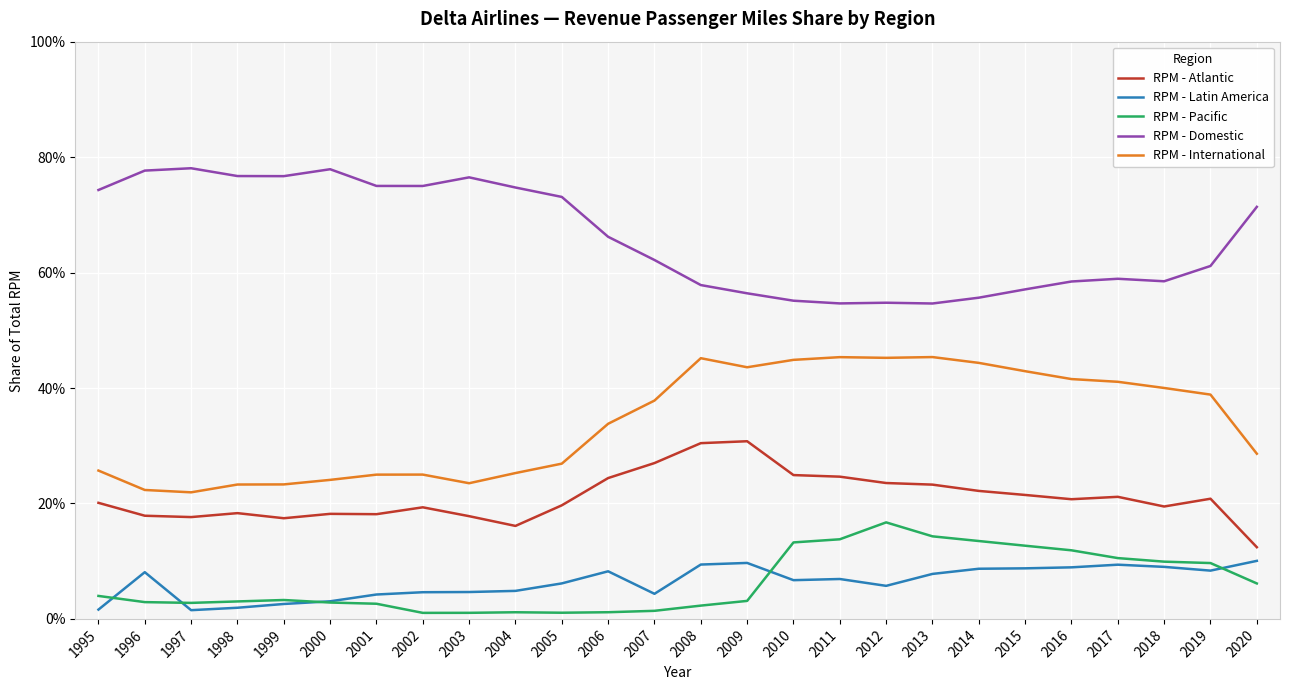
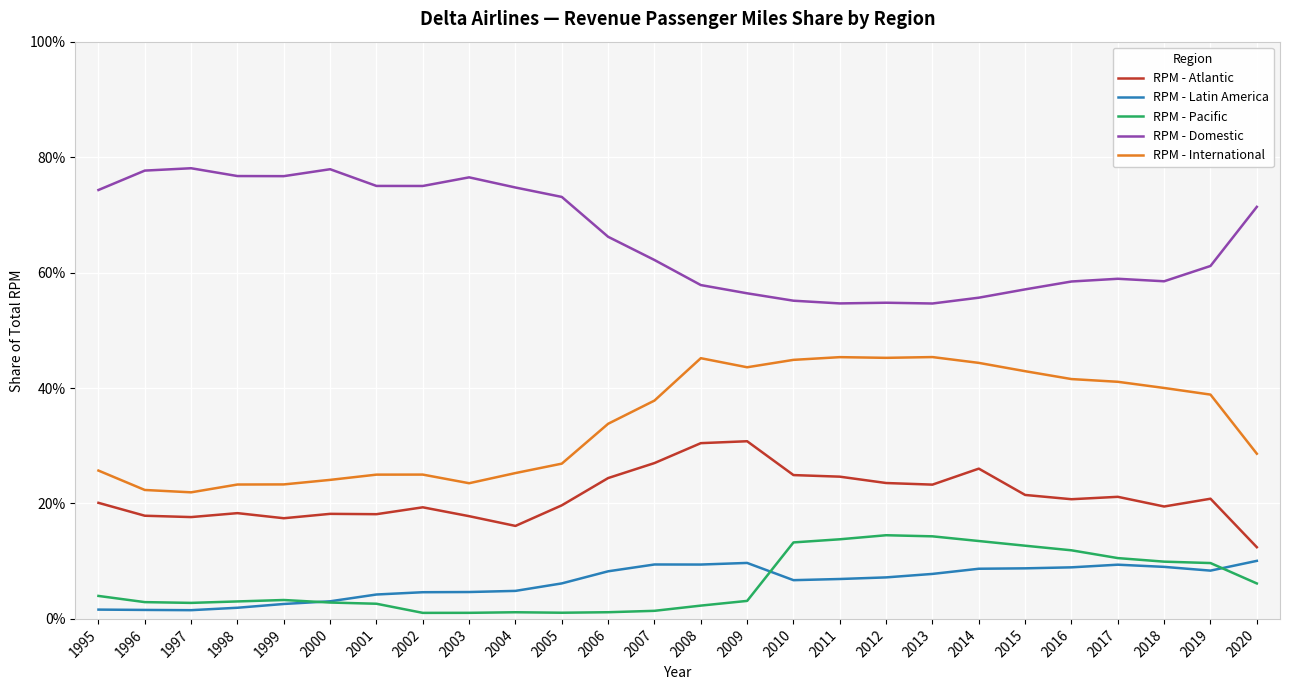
  {
    "RPM - Atlantic": {
      "1995": "20%",
      "1996": "18%",
      "1997": "18%",
      "1998": "18%",
      "1999": "17%",
      "2000": "18%",
      "2001": "18%",
      "2002": "19%",
      "2003": "18%",
      "2004": "16%",
      "2005": "20%",
      "2006": "24%",
      "2007": "27%",
      "2008": "30%",
      "2009": "31%",
      "2010": "25%",
      "2011": "25%",
      "2012": "24%",
      "2013": "23%",
-     "2014": "22%",
+     "2014": "26%",
      "2015": "21%",
      "2016": "21%",
      "2017": "21%",
      "2018": "19%",
      "2019": "21%",
      "2020": "12%"
    },
    "RPM - Latin America": {
      "1995": "2%",
-     "1996": "8%",
+     "1996": "2%",
      "1997": "2%",
      "1998": "2%",
      "1999": "3%",
      "2001": "4%",
      "2002": "5%",
      "2003": "5%",
      "2004": "5%",
      "2005": "6%",
      "2006": "8%",
-     "2007": "4%",
+     "2007": "9%",
      "2008": "9%",
      "2009": "10%",
      "2010": "7%",
      "2011": "7%",
-     "2012": "6%",
+     "2012": "7%",
      "2013": "8%",
      "2014": "9%",
      "2015": "9%",
      "2016": "9%",
      "2017": "9%",
      "2018": "9%",
      "2019": "8%",
      "2020": "10%"
    },
    "RPM - Pacific": {
      "1995": "4%",
      "1996": "3%",
      "1997": "3%",
      "1998": "3%",
      "1999": "3%",
      "2001": "3%",
      "2002": "1%",
      "2003": "1%",
      "2004": "1%",
      "2005": "1%",
      "2006": "1%",
      "2007": "1%",
      "2008": "2%",
      "2009": "3%",
      "2010": "13%",
      "2011": "14%",
-     "2012": "17%",
+     "2012": "14%",
      "2013": "14%",
      "2014": "13%",
      "2015": "13%",
      "2016": "12%",
      "2017": "11%",
      "2018": "10%",
      "2019": "10%",
      "2020": "6%"
    },
    "RPM - Domestic": {
      "1995": "74%",
      "1996": "78%",
      "1997": "78%",
      "1998": "77%",
      "1999": "77%",
      "2000": "78%",
      "2001": "75%",
      "2002": "75%",
      "2003": "76%",
      "2004": "75%",
      "2005": "73%",
      "2006": "66%",
      "2007": "62%",
      "2008": "58%",
      "2009": "56%",
      "2010": "55%",
      "2011": "55%",
      "2012": "55%",
      "2013": "55%",
      "2014": "56%",
      "2015": "57%",
      "2016": "58%",
      "2017": "59%",
      "2018": "58%",
      "2019": "61%",
      "2020": "71%"
    },
    "RPM - International": {
      "1995": "26%",
      "1996": "22%",
      "1997": "22%",
      "1998": "23%",
      "1999": "23%",
      "2000": "24%",
      "2001": "25%",
      "2002": "25%",
      "2003": "24%",
      "2004": "25%",
      "2005": "27%",
      "2006": "34%",
      "2007": "38%",
      "2008": "45%",
      "2009": "44%",
      "2010": "45%",
      "2011": "45%",
      "2012": "45%",
      "2013": "45%",
      "2014": "44%",
      "2015": "43%",
      "2016": "42%",
      "2017": "41%",
      "2018": "40%",
      "2019": "39%",
      "2020": "29%"
    }
  }
